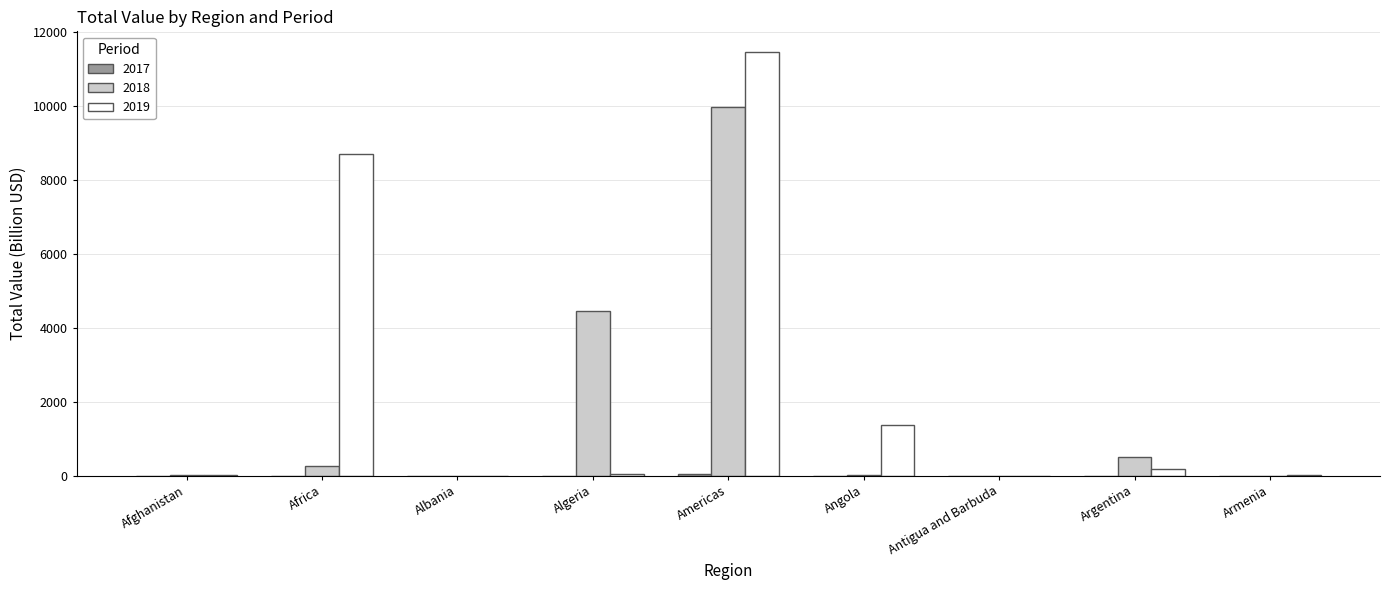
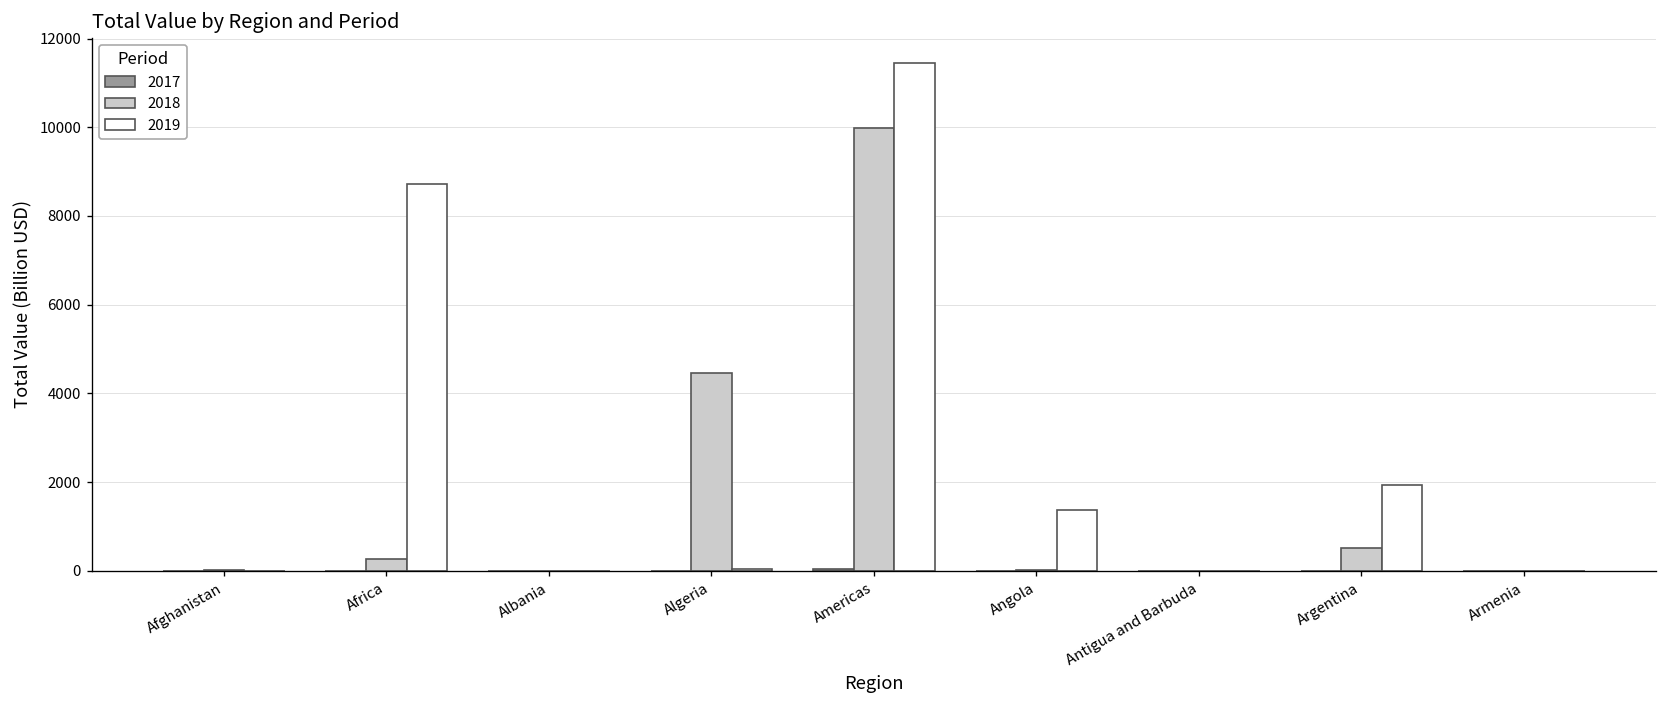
  {
    "2017": {
      "Albania": 0,
      "Armenia": 0
    },
    "2018": {
      "Africa": 300,
      "Algeria": 4500,
      "Americas": 10000,
      "Argentina": 500
    },
    "2019": {
      "Africa": 8700,
      "Americas": 11400,
      "Angola": 1400,
-     "Argentina": 200
+     "Argentina": 1900
    }
  }
